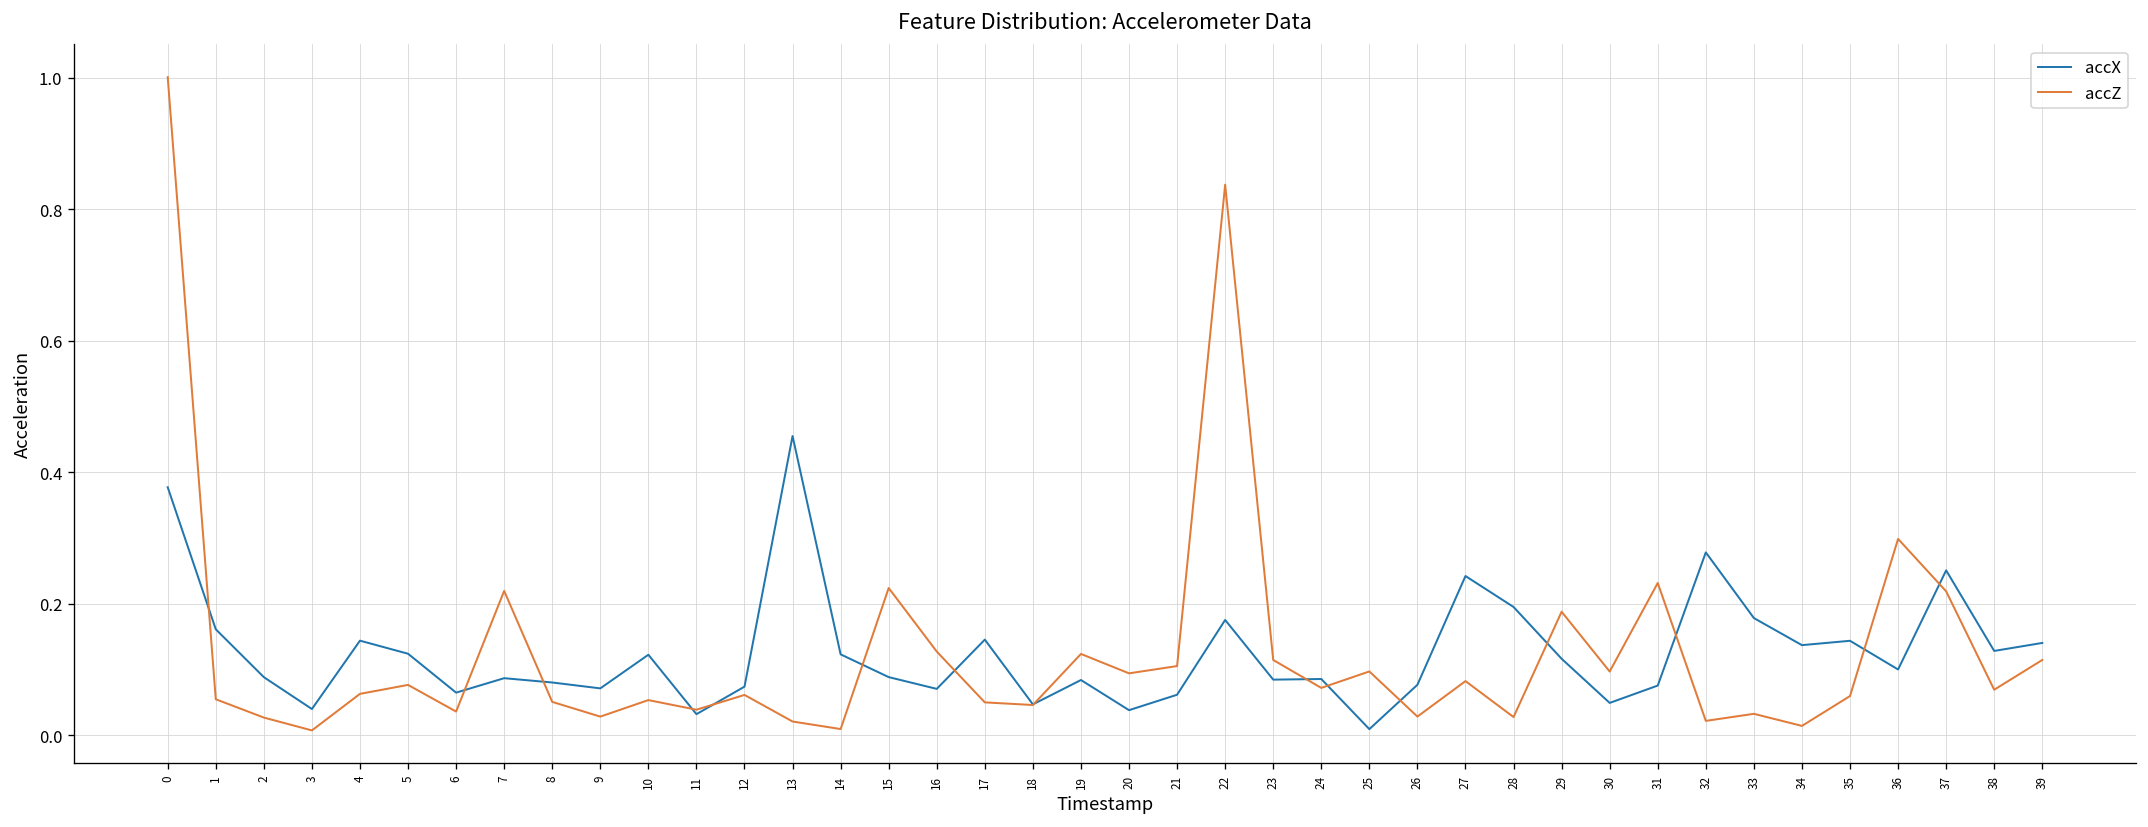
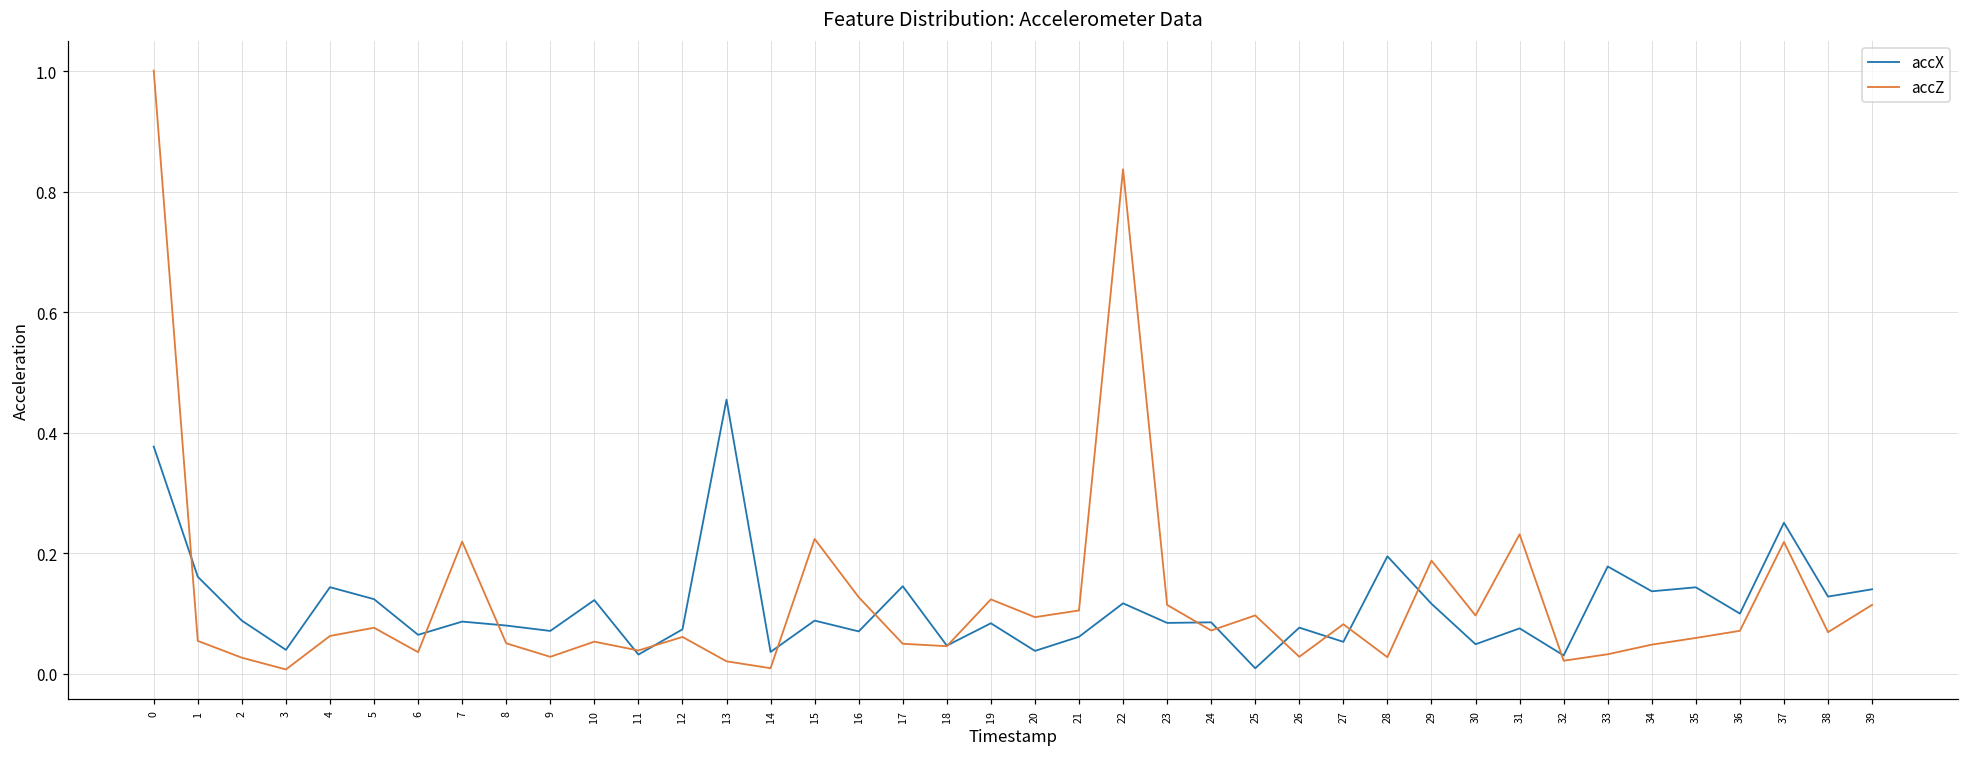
  {
    "accX": {
      "0": 0.38,
      "1": 0.16,
      "2": 0.09,
      "3": 0.04,
      "4": 0.14,
      "5": 0.12,
      "6": 0.06,
      "7": 0.09,
      "8": 0.08,
      "9": 0.07,
      "10": 0.12,
      "11": 0.03,
      "12": 0.07,
      "13": 0.46,
-     "14": 0.12,
+     "14": 0.04,
      "15": 0.09,
      "16": 0.07,
      "17": 0.15,
      "19": 0.08,
      "20": 0.04,
      "21": 0.06,
-     "22": 0.18,
+     "22": 0.12,
      "23": 0.08,
      "24": 0.09,
      "25": 0.01,
      "26": 0.08,
-     "27": 0.24,
+     "27": 0.05,
      "28": 0.19,
      "29": 0.12,
      "30": 0.05,
      "31": 0.08,
-     "32": 0.28,
+     "32": 0.03,
      "33": 0.18,
      "34": 0.14,
      "35": 0.14,
      "36": 0.10,
      "37": 0.25,
      "38": 0.13,
      "39": 0.14
    },
    "accZ": {
      "0": 1.00,
      "1": 0.05,
      "2": 0.03,
      "3": 0.01,
      "4": 0.06,
      "5": 0.08,
      "6": 0.04,
      "7": 0.22,
      "8": 0.05,
      "9": 0.03,
      "10": 0.05,
      "11": 0.04,
      "12": 0.06,
      "13": 0.02,
      "14": 0.01,
      "15": 0.22,
      "16": 0.13,
      "17": 0.05,
      "19": 0.12,
      "20": 0.09,
      "21": 0.11,
      "22": 0.84,
      "23": 0.11,
      "24": 0.07,
      "25": 0.10,
      "26": 0.03,
      "27": 0.08,
      "28": 0.03,
      "29": 0.19,
      "30": 0.10,
      "31": 0.23,
      "32": 0.02,
      "33": 0.03,
-     "34": 0.01,
+     "34": 0.05,
      "35": 0.06,
-     "36": 0.30,
+     "36": 0.07,
      "37": 0.22,
      "38": 0.07,
      "39": 0.11
    }
  }
